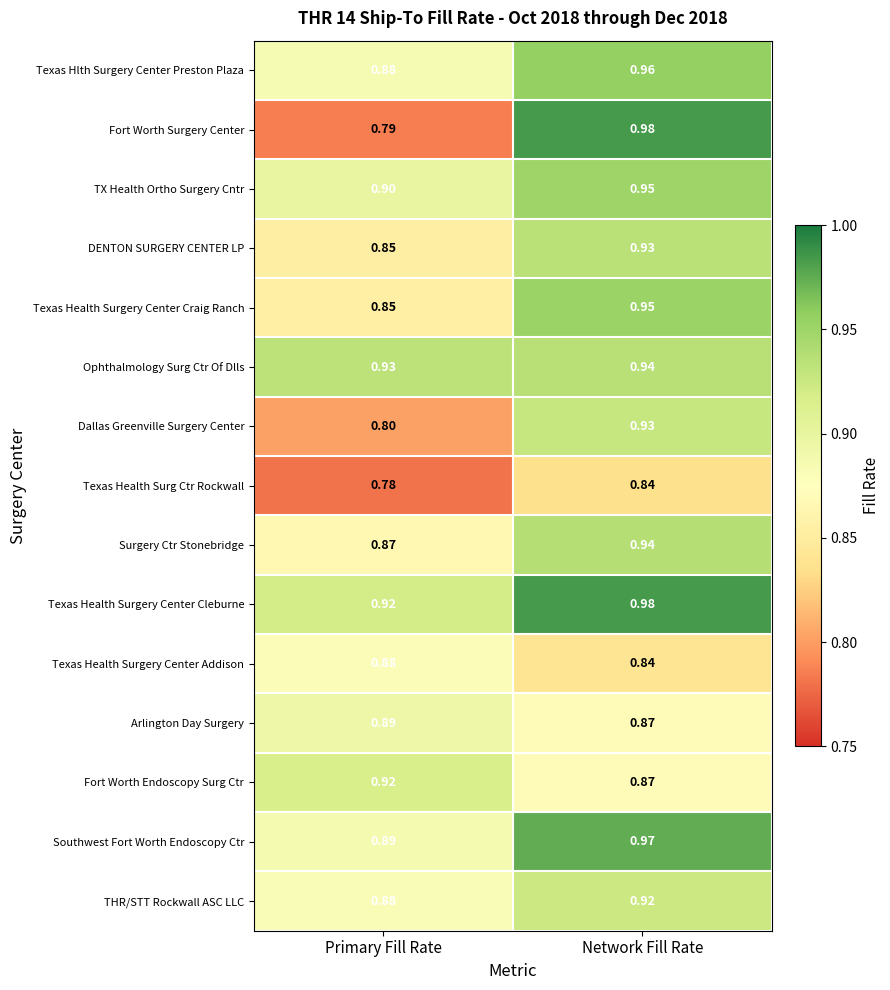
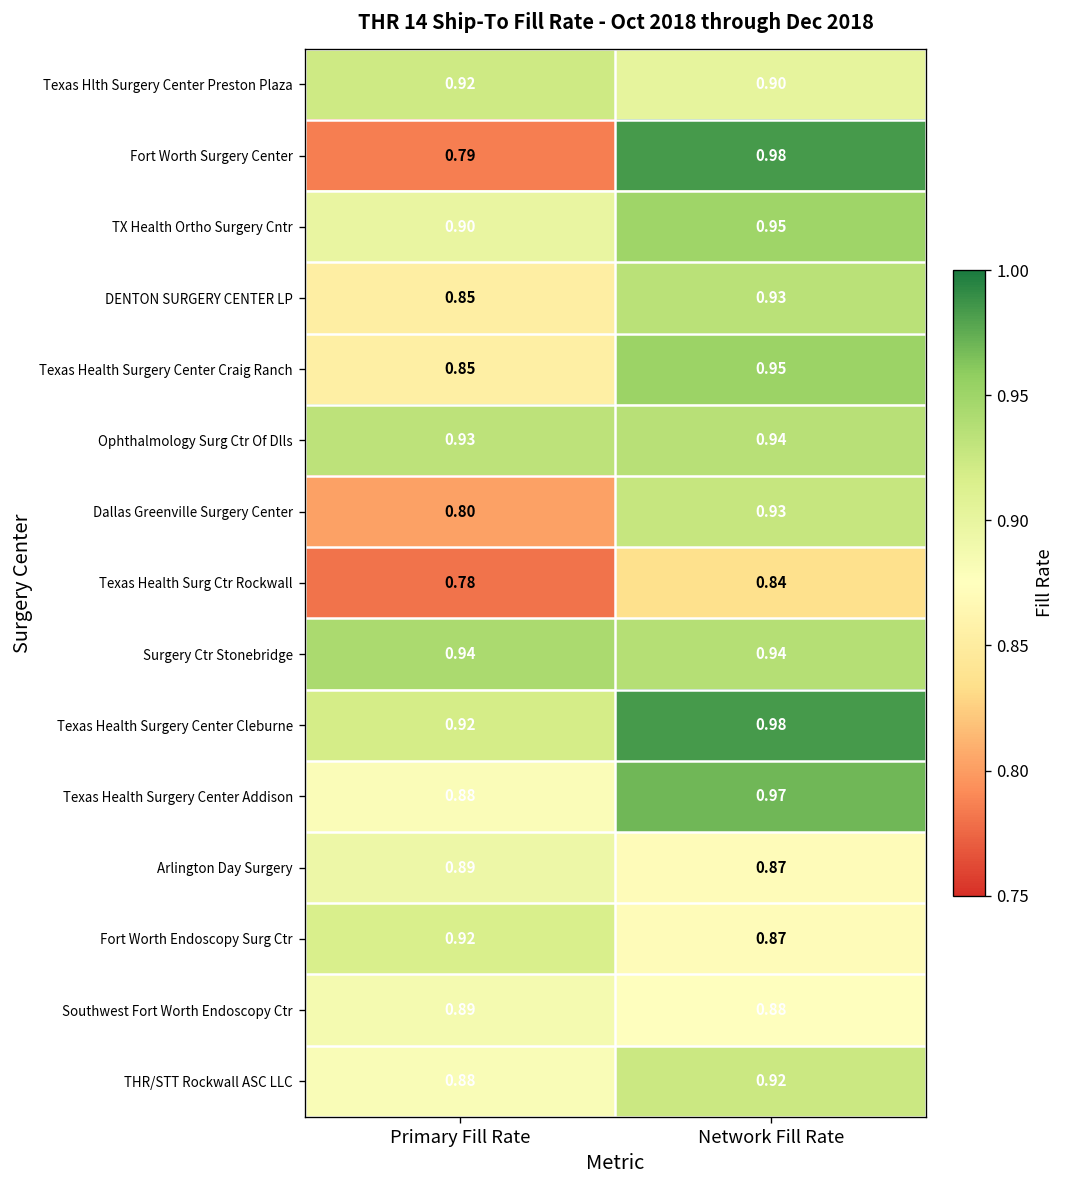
  {
    "Texas Hlth Surgery Center Preston Plaza": {
-     "Primary Fill Rate": 0.88,
-     "Network Fill Rate": 0.96
+     "Primary Fill Rate": 0.92,
+     "Network Fill Rate": 0.90
    },
    "Fort Worth Surgery Center": {
      "Primary Fill Rate": 0.79,
      "Network Fill Rate": 0.98
    },
    "TX Health Ortho Surgery Cntr": {
      "Primary Fill Rate": 0.90,
      "Network Fill Rate": 0.95
    },
    "DENTON SURGERY CENTER LP": {
      "Primary Fill Rate": 0.85,
      "Network Fill Rate": 0.93
    },
    "Texas Health Surgery Center Craig Ranch": {
      "Primary Fill Rate": 0.85,
      "Network Fill Rate": 0.95
    },
    "Ophthalmology Surg Ctr Of Dlls": {
      "Primary Fill Rate": 0.93,
      "Network Fill Rate": 0.94
    },
    "Dallas Greenville Surgery Center": {
      "Primary Fill Rate": 0.80,
      "Network Fill Rate": 0.93
    },
    "Texas Health Surg Ctr Rockwall": {
      "Primary Fill Rate": 0.78,
      "Network Fill Rate": 0.84
    },
    "Surgery Ctr Stonebridge": {
-     "Primary Fill Rate": 0.87,
+     "Primary Fill Rate": 0.94,
      "Network Fill Rate": 0.94
    },
    "Texas Health Surgery Center Cleburne": {
      "Primary Fill Rate": 0.92,
      "Network Fill Rate": 0.98
    },
    "Texas Health Surgery Center Addison": {
      "Primary Fill Rate": 0.88,
-     "Network Fill Rate": 0.84
+     "Network Fill Rate": 0.97
    },
    "Arlington Day Surgery": {
      "Primary Fill Rate": 0.89,
      "Network Fill Rate": 0.87
    },
    "Fort Worth Endoscopy Surg Ctr": {
      "Primary Fill Rate": 0.92,
      "Network Fill Rate": 0.87
    },
    "Southwest Fort Worth Endoscopy Ctr": {
      "Primary Fill Rate": 0.89,
-     "Network Fill Rate": 0.97
+     "Network Fill Rate": 0.88
    },
    "THR/STT Rockwall ASC LLC": {
      "Primary Fill Rate": 0.88,
      "Network Fill Rate": 0.92
    }
  }
